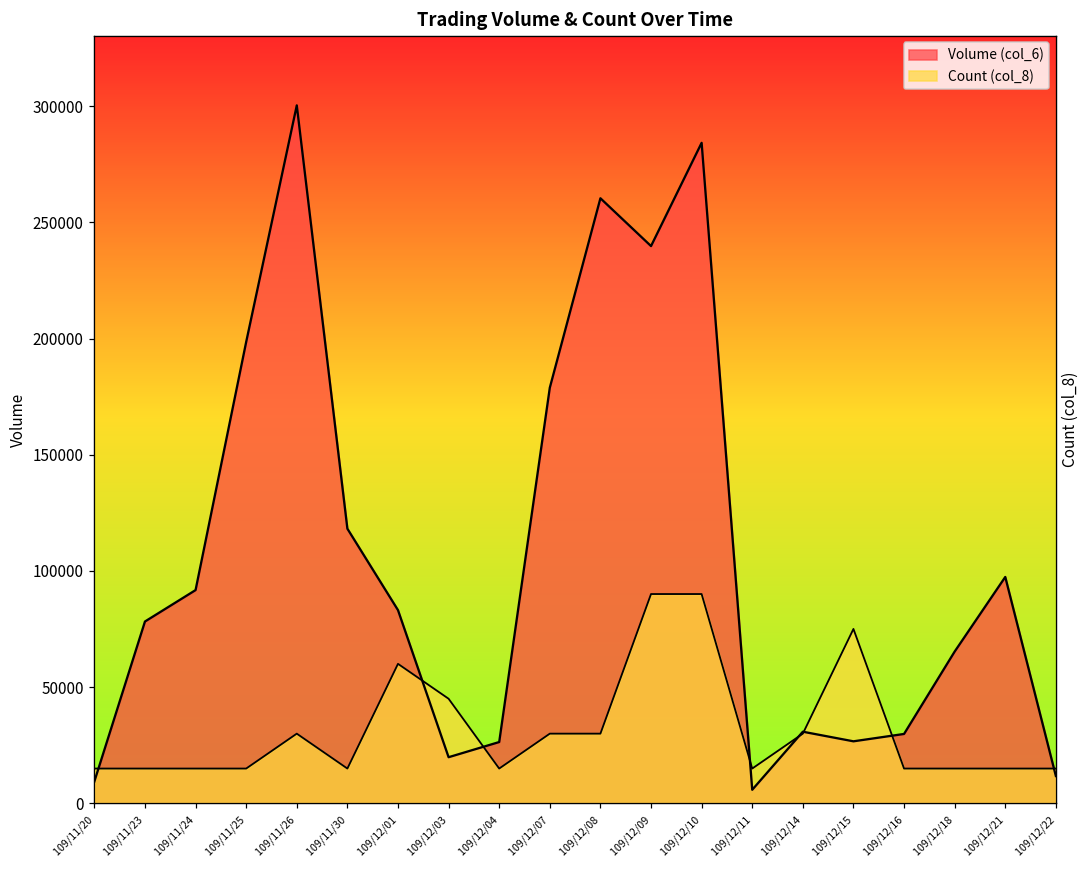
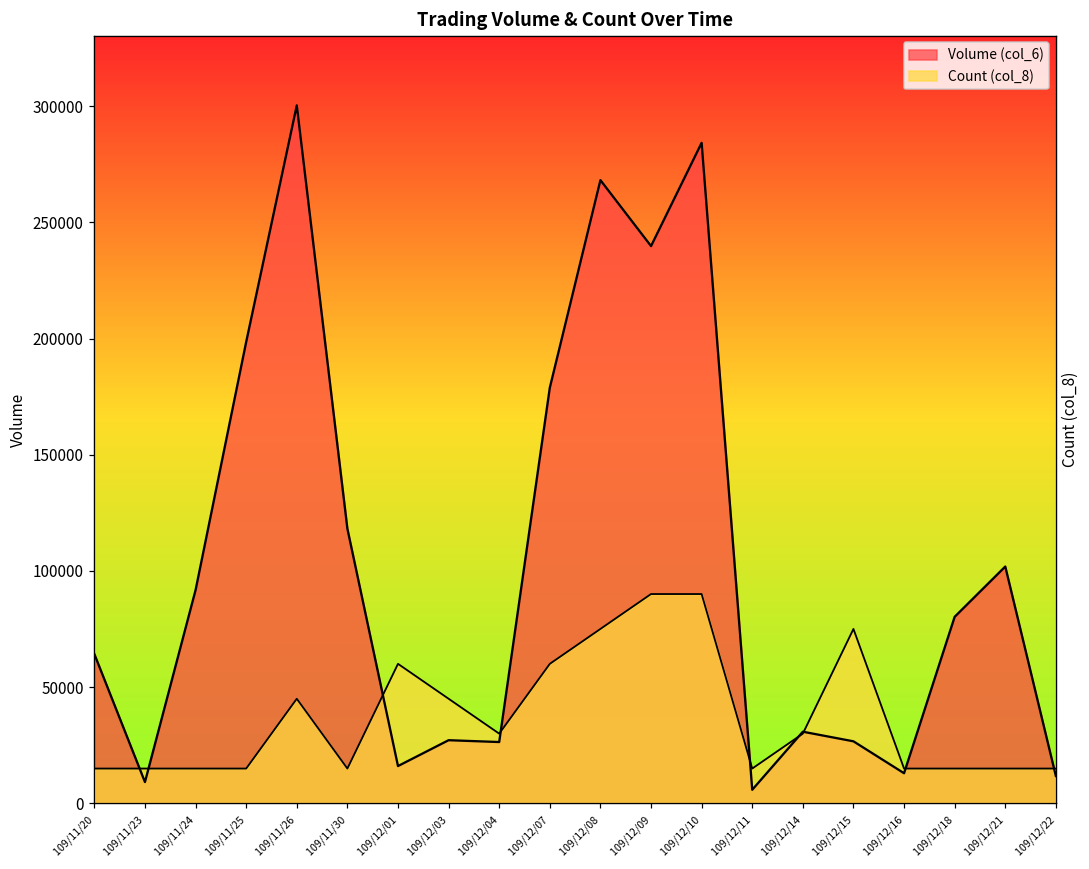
  {
    "Volume (col_6)": {
-     "109/11/20": 9000,
-     "109/11/23": 78000,
+     "109/11/20": 64000,
+     "109/11/23": 9000,
      "109/11/24": 92000,
      "109/11/25": 199000,
      "109/11/26": 300000,
      "109/11/30": 118000,
-     "109/12/01": 83000,
-     "109/12/03": 20000,
+     "109/12/01": 16000,
+     "109/12/03": 27000,
      "109/12/04": 26000,
      "109/12/07": 179000,
-     "109/12/08": 260000,
+     "109/12/08": 268000,
      "109/12/09": 240000,
      "109/12/10": 284000,
      "109/12/11": 6000,
      "109/12/15": 27000,
-     "109/12/16": 30000,
-     "109/12/18": 65000,
-     "109/12/21": 97000,
+     "109/12/16": 13000,
+     "109/12/18": 80000,
+     "109/12/21": 102000,
      "109/12/22": 12000
    },
    "Count (col_8)": {
      "109/11/20": 15000,
      "109/11/23": 15000,
      "109/11/24": 15000,
      "109/11/25": 15000,
-     "109/11/26": 30000,
+     "109/11/26": 45000,
      "109/11/30": 15000,
      "109/12/01": 60000,
      "109/12/03": 45000,
-     "109/12/04": 15000,
-     "109/12/07": 30000,
-     "109/12/08": 30000,
+     "109/12/04": 30000,
+     "109/12/07": 60000,
+     "109/12/08": 75000,
      "109/12/09": 90000,
      "109/12/10": 90000,
      "109/12/11": 15000,
      "109/12/15": 75000,
      "109/12/16": 15000,
      "109/12/18": 15000,
      "109/12/21": 15000,
      "109/12/22": 15000
    }
  }
